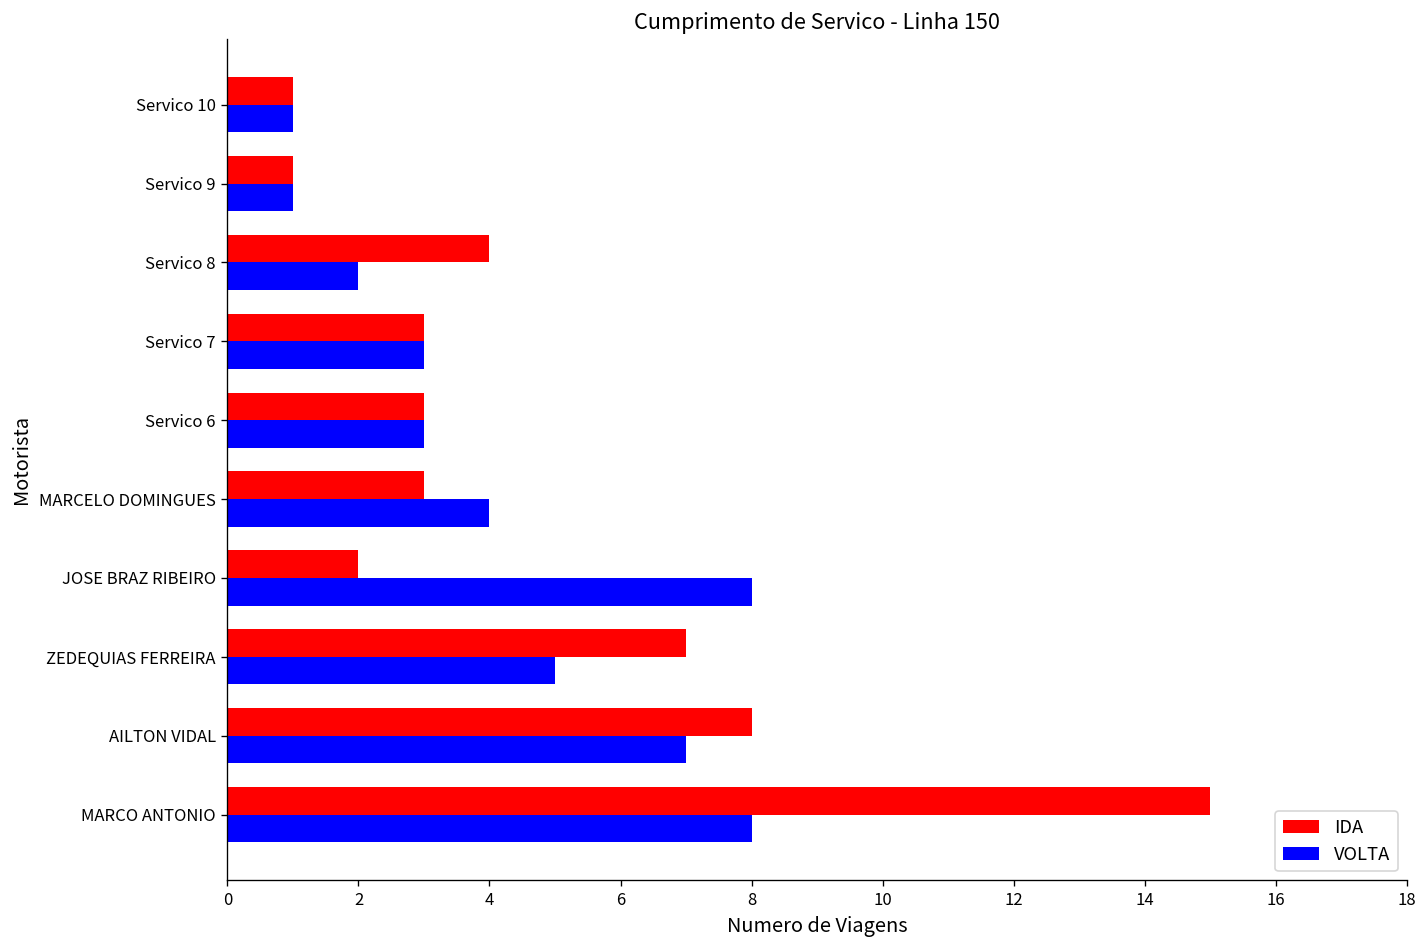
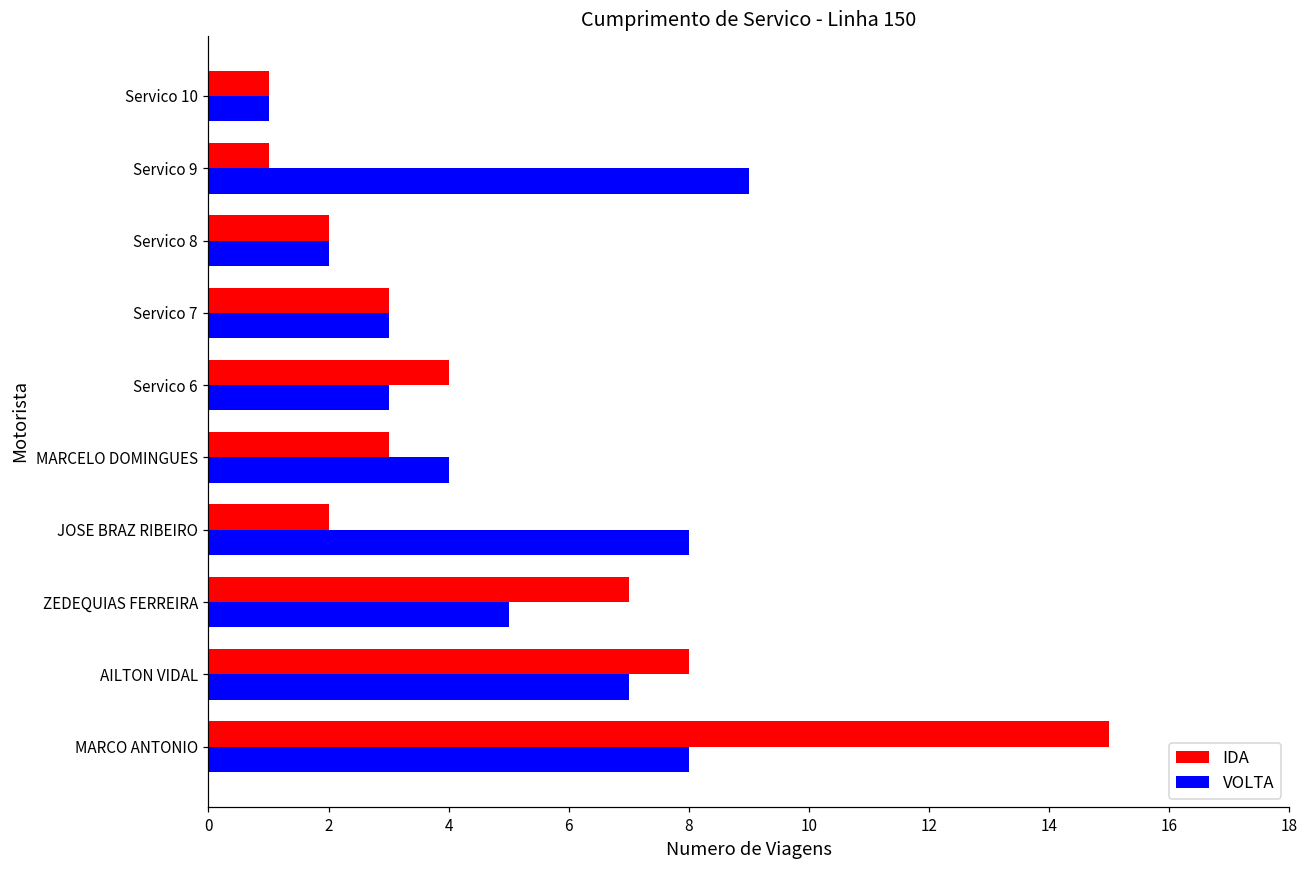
  {
    "IDA": {
      "Servico 10": 1,
      "Servico 9": 1,
-     "Servico 8": 4,
+     "Servico 8": 2,
      "Servico 7": 3,
-     "Servico 6": 3,
+     "Servico 6": 4,
      "MARCELO DOMINGUES": 3,
      "JOSE BRAZ RIBEIRO": 2,
      "ZEDEQUIAS FERREIRA": 7,
      "AILTON VIDAL": 8,
      "MARCO ANTONIO": 15
    },
    "VOLTA": {
      "Servico 10": 1,
-     "Servico 9": 1,
+     "Servico 9": 9,
      "Servico 8": 2,
      "Servico 7": 3,
      "Servico 6": 3,
      "MARCELO DOMINGUES": 4,
      "JOSE BRAZ RIBEIRO": 8,
      "ZEDEQUIAS FERREIRA": 5,
      "AILTON VIDAL": 7,
      "MARCO ANTONIO": 8
    }
  }
